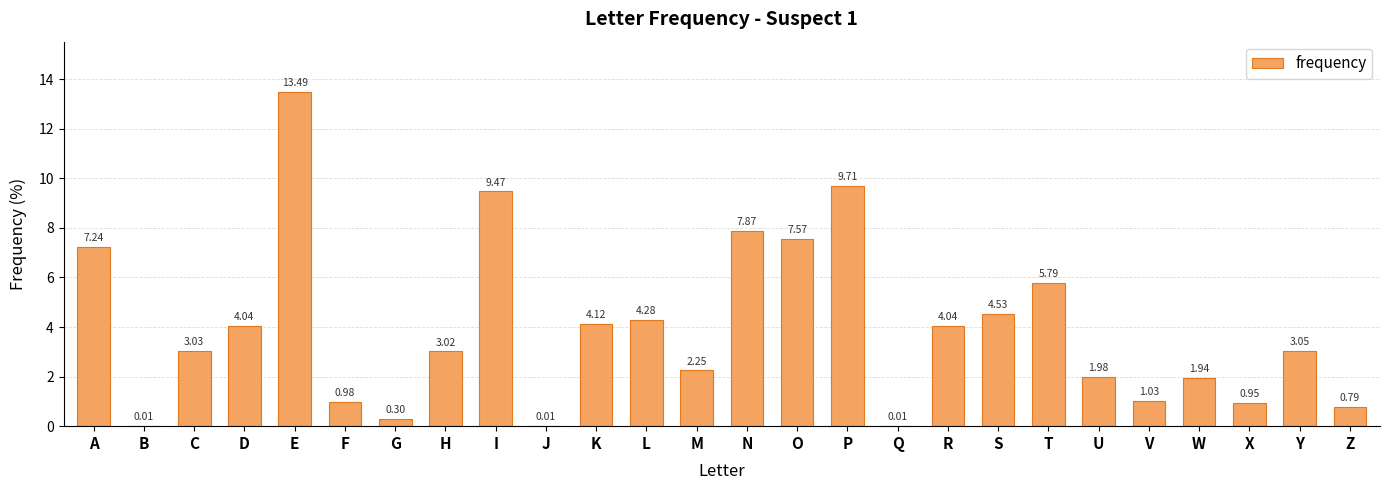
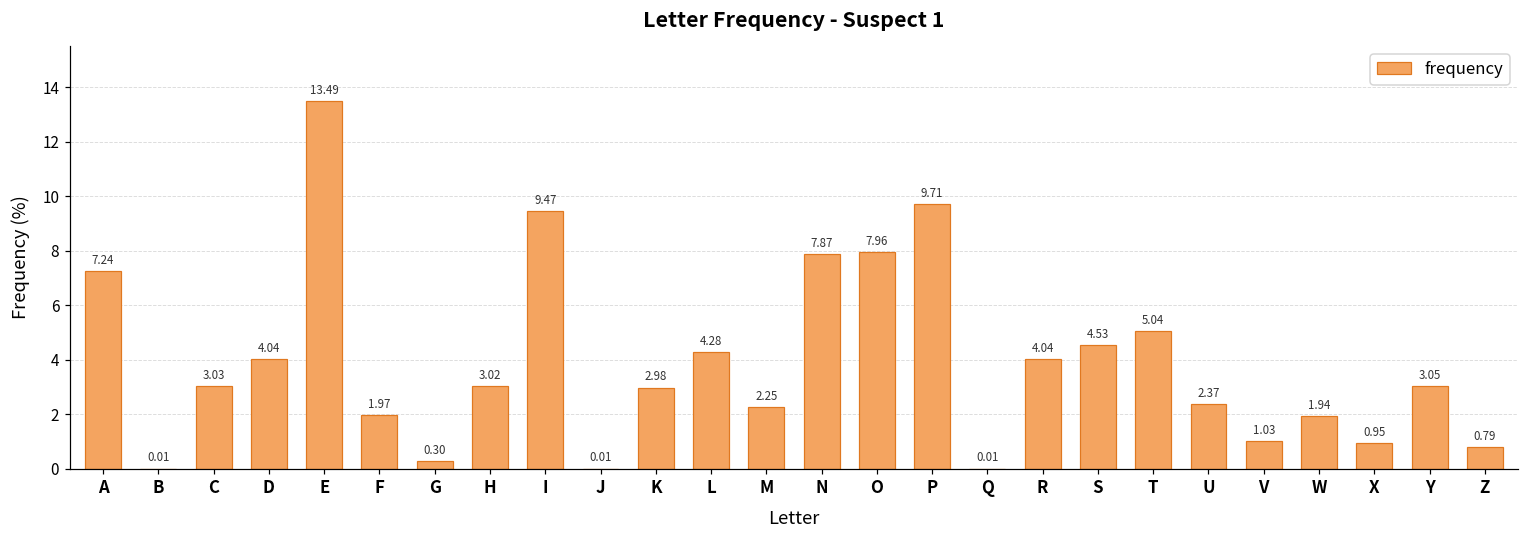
  {
    "A": 7.24,
    "B": 0.01,
    "C": 3.03,
    "D": 4.04,
    "E": 13.49,
-   "F": 0.98,
+   "F": 1.97,
    "G": 0.30,
    "H": 3.02,
    "I": 9.47,
    "J": 0.01,
-   "K": 4.12,
+   "K": 2.98,
    "L": 4.28,
    "M": 2.25,
    "N": 7.87,
-   "O": 7.57,
+   "O": 7.96,
    "P": 9.71,
    "Q": 0.01,
    "R": 4.04,
    "S": 4.53,
-   "T": 5.79,
-   "U": 1.98,
+   "T": 5.04,
+   "U": 2.37,
    "V": 1.03,
    "W": 1.94,
    "X": 0.95,
    "Y": 3.05,
    "Z": 0.79
  }
